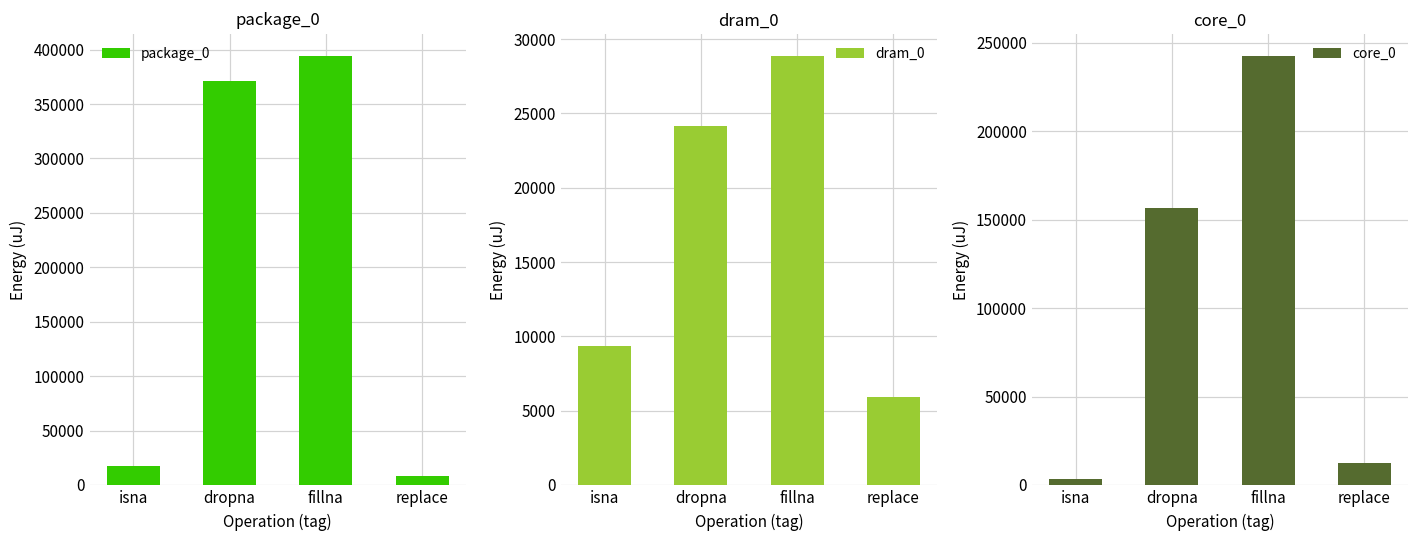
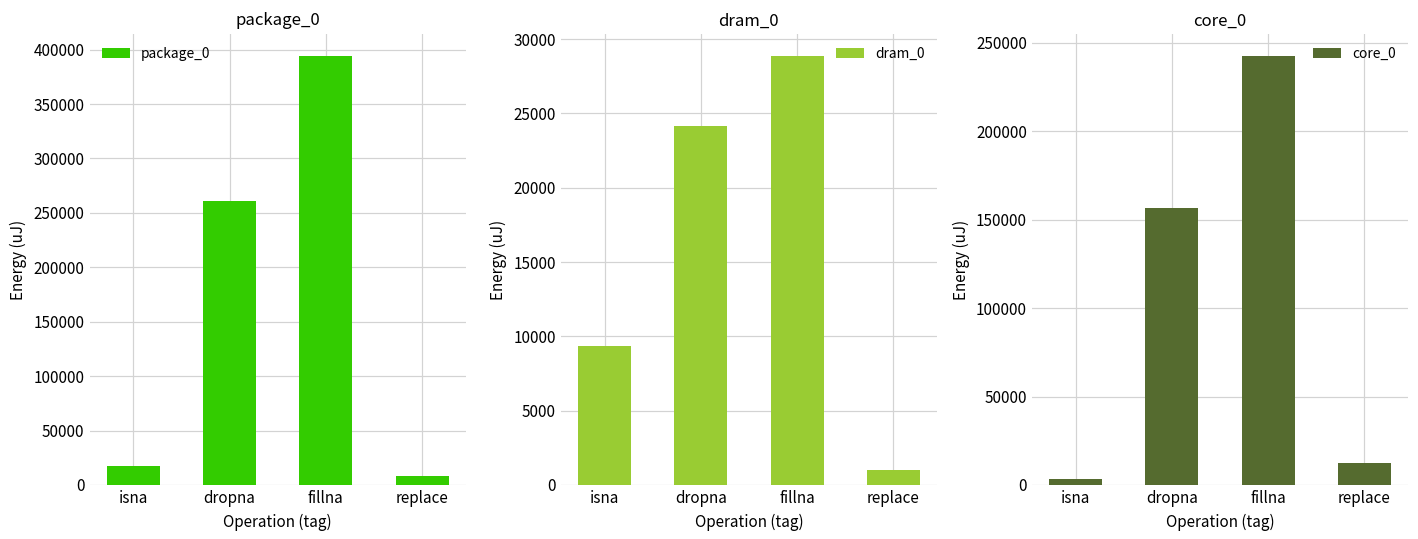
  {
    "package_0": {
      "isna": 20000,
-     "dropna": 370000,
+     "dropna": 260000,
      "fillna": 390000,
      "replace": 10000
    },
    "dram_0": {
      "isna": 9300,
      "dropna": 24200,
      "fillna": 28900,
-     "replace": 5900
+     "replace": 1000
    },
    "core_0": {
      "isna": 4000,
      "dropna": 156000,
      "fillna": 243000,
      "replace": 12000
    }
  }
